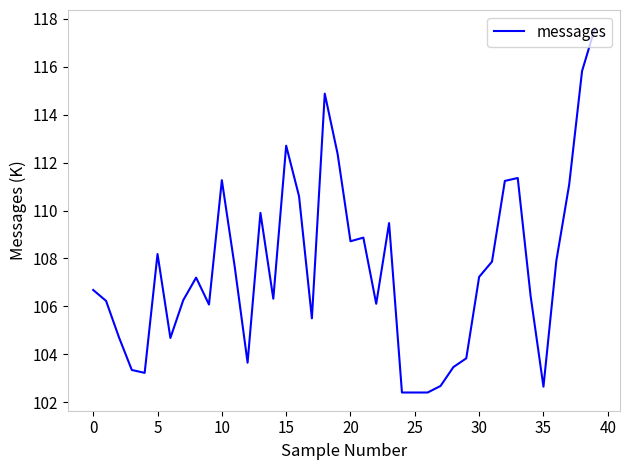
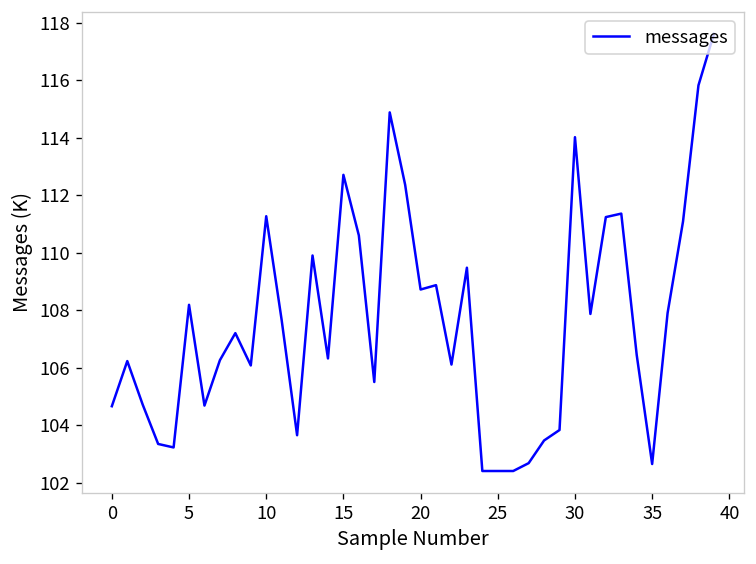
  {
-   "0": 106.7,
+   "0": 104.7,
    "5": 108.2,
    "10": 111.3,
    "15": 112.7,
    "20": 108.7,
    "25": 102.4,
-   "30": 107.2,
+   "30": 114.0,
    "35": 102.7
  }
